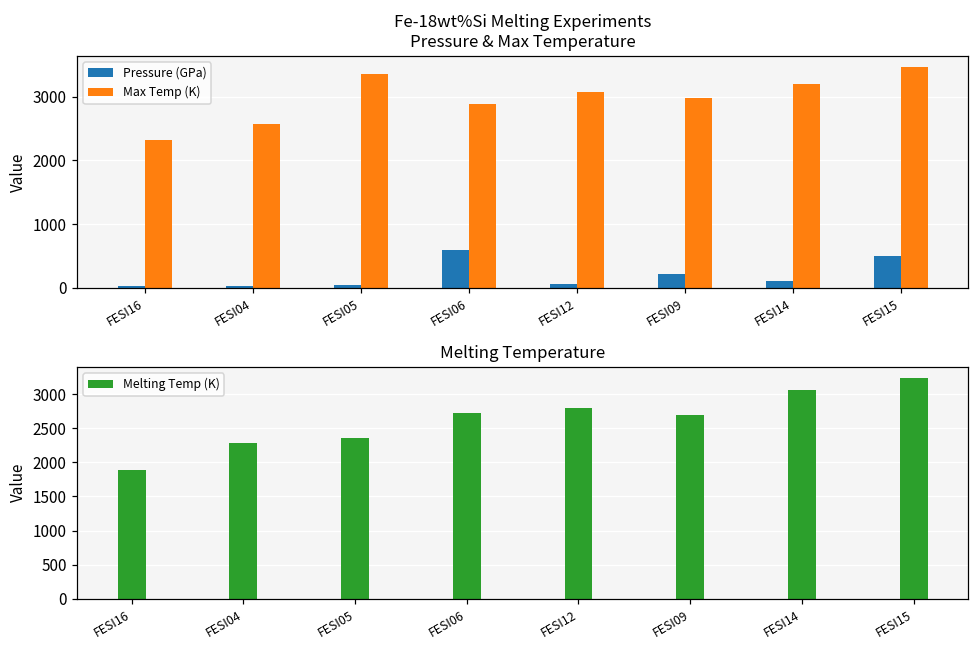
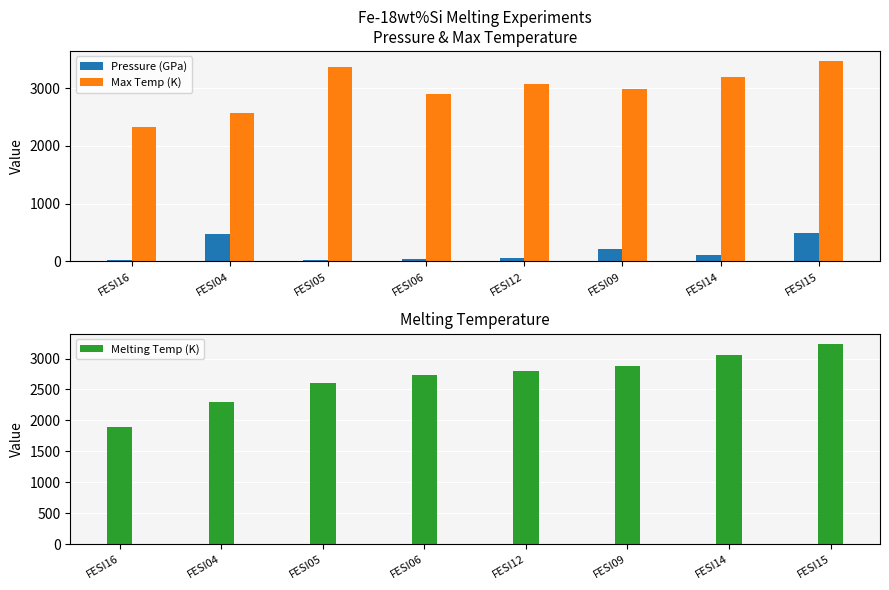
  {
    "Fe-18wt%Si Melting Experiments Pressure & Max Temperature": {
      "Pressure (GPa)": {
-       "FESI04": 0,
-       "FESI06": 600,
+       "FESI04": 500,
+       "FESI06": 0,
        "FESI12": 100,
        "FESI09": 200,
        "FESI14": 100,
        "FESI15": 500
      },
      "Max Temp (K)": {
        "FESI16": 2300,
        "FESI04": 2600,
        "FESI05": 3400,
        "FESI06": 2900,
        "FESI12": 3100,
        "FESI09": 3000,
        "FESI14": 3200,
        "FESI15": 3500
      }
    },
    "Melting Temperature": {
      "FESI16": 1900,
      "FESI04": 2300,
-     "FESI05": 2400,
+     "FESI05": 2600,
      "FESI06": 2700,
      "FESI12": 2800,
-     "FESI09": 2700,
+     "FESI09": 2900,
      "FESI14": 3100,
      "FESI15": 3200
    }
  }
